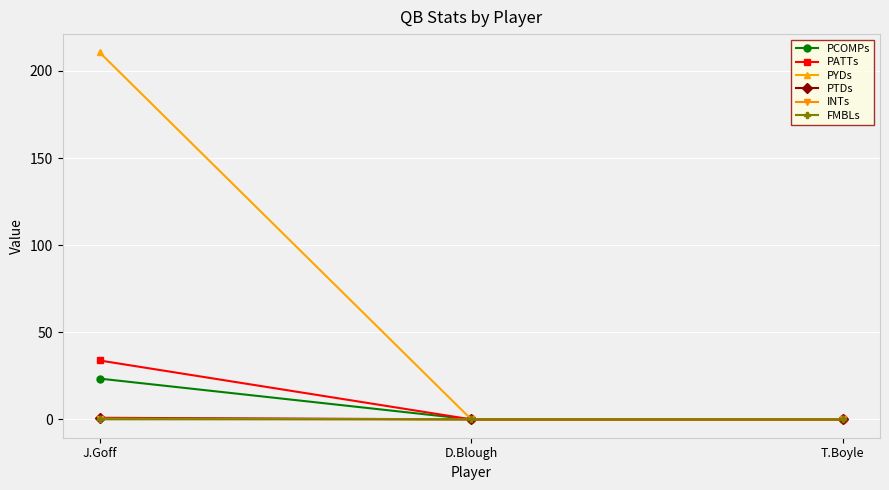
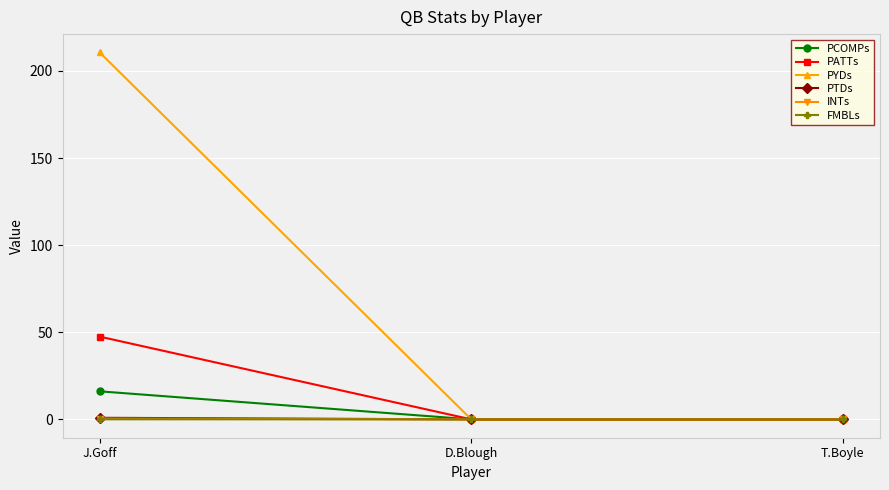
  {
    "PCOMPs": {
-     "J.Goff": 23
+     "J.Goff": 16
    },
    "PATTs": {
-     "J.Goff": 34
+     "J.Goff": 48
    },
    "PYDs": {
      "J.Goff": 211
    }
  }
